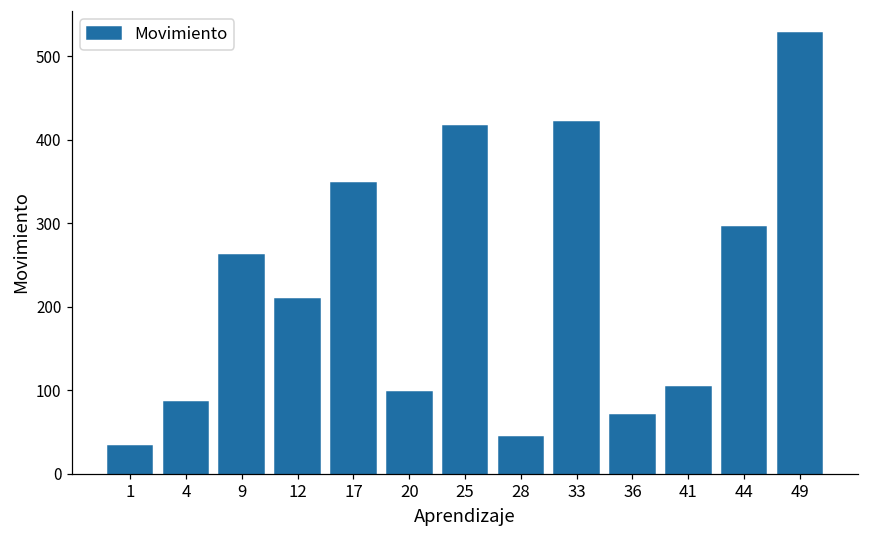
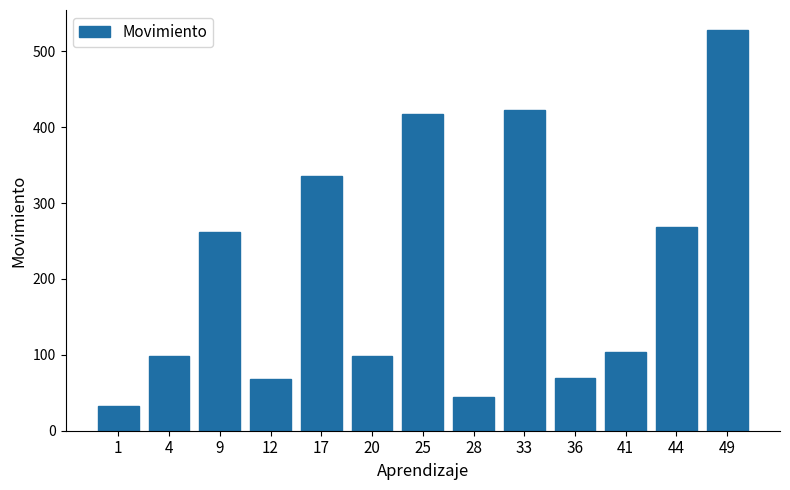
  {
    "1": 30,
-   "4": 90,
+   "4": 100,
    "9": 260,
-   "12": 210,
-   "17": 350,
+   "12": 70,
+   "17": 340,
    "20": 100,
    "25": 420,
    "28": 40,
    "33": 420,
    "36": 70,
    "41": 100,
-   "44": 300,
+   "44": 270,
    "49": 530
  }
